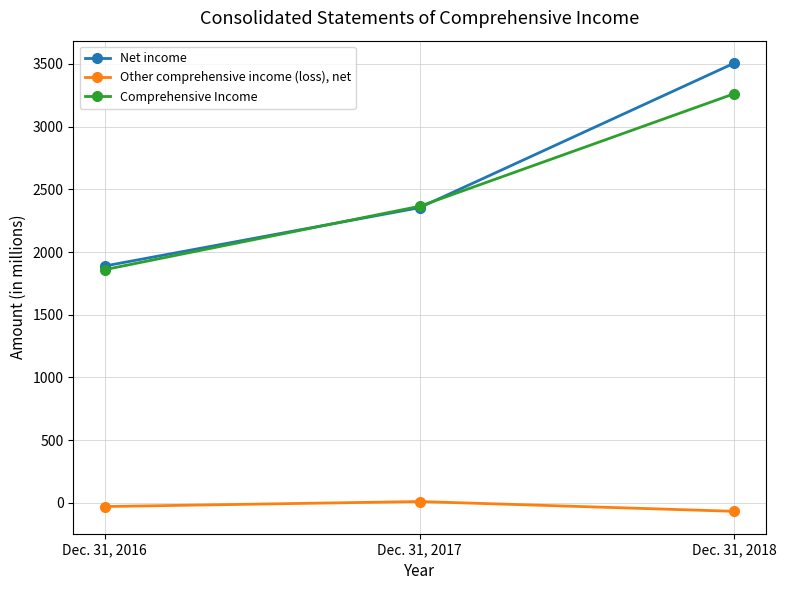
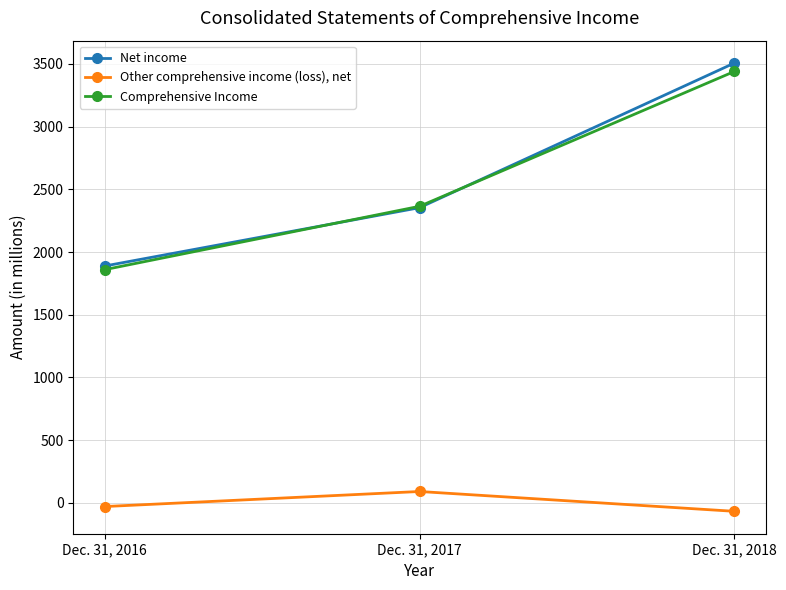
  {
    "Net income": {
      "Dec. 31, 2016": 1890,
      "Dec. 31, 2018": 3510
    },
    "Other comprehensive income (loss), net": {
      "Dec. 31, 2016": -30,
-     "Dec. 31, 2017": 10,
+     "Dec. 31, 2017": 90,
      "Dec. 31, 2018": -70
    },
    "Comprehensive Income": {
      "Dec. 31, 2016": 1860,
-     "Dec. 31, 2018": 3260
+     "Dec. 31, 2018": 3440
    }
  }
